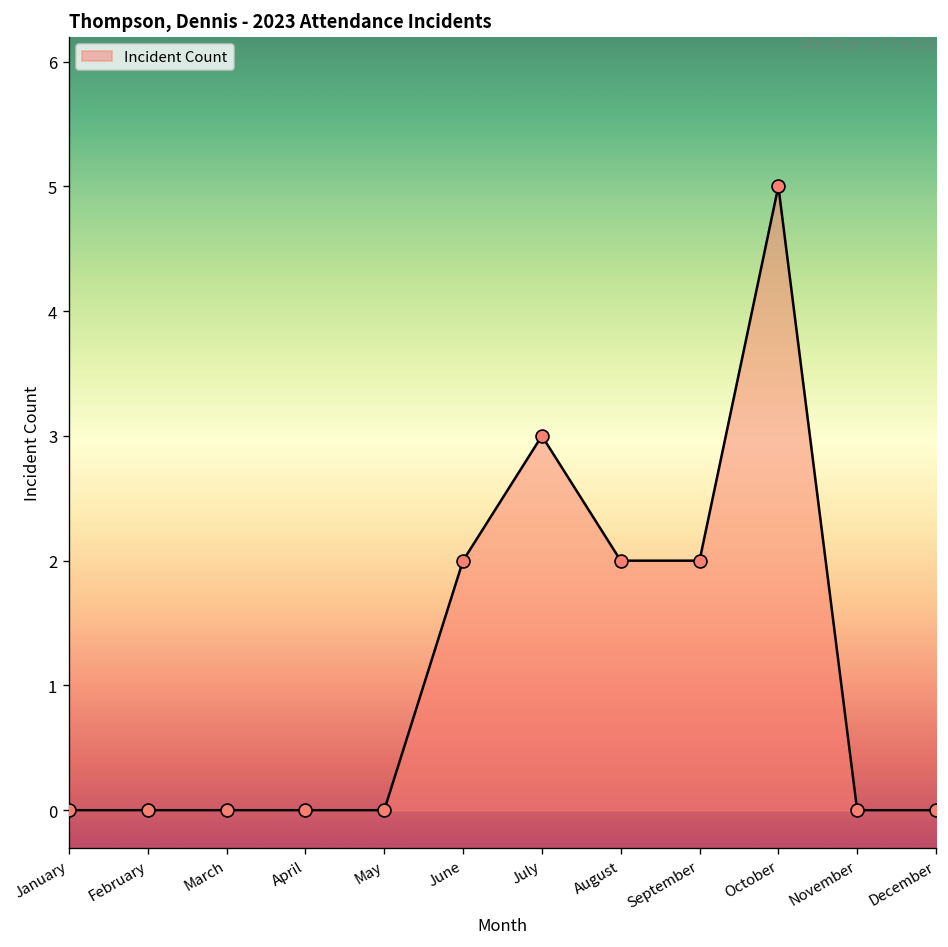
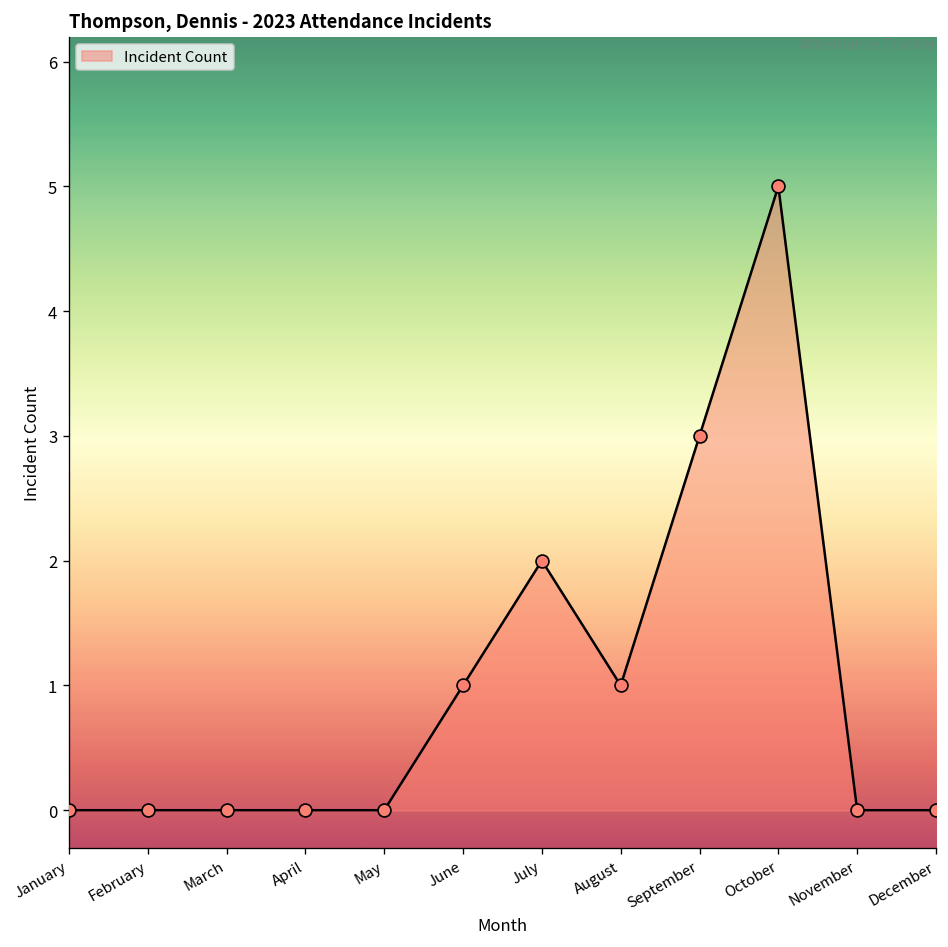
  {
    "January": 0,
    "February": 0,
    "March": 0,
    "April": 0,
    "May": 0,
-   "June": 2,
-   "July": 3,
-   "August": 2,
-   "September": 2,
+   "June": 1,
+   "July": 2,
+   "August": 1,
+   "September": 3,
    "October": 5,
    "November": 0,
    "December": 0
  }
